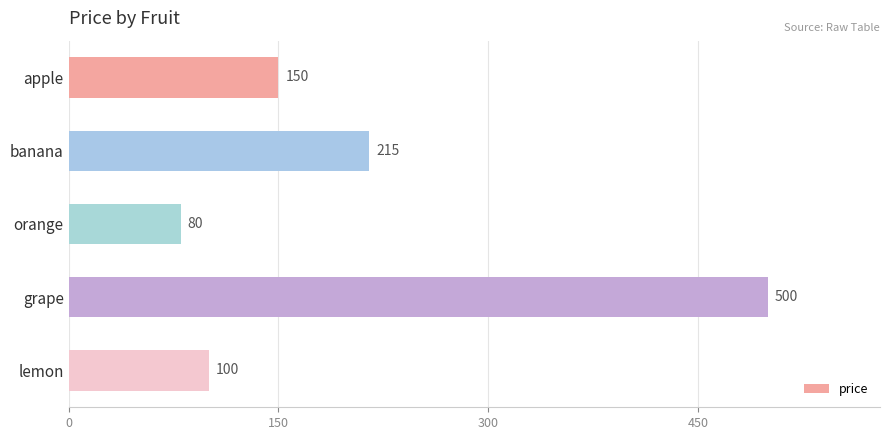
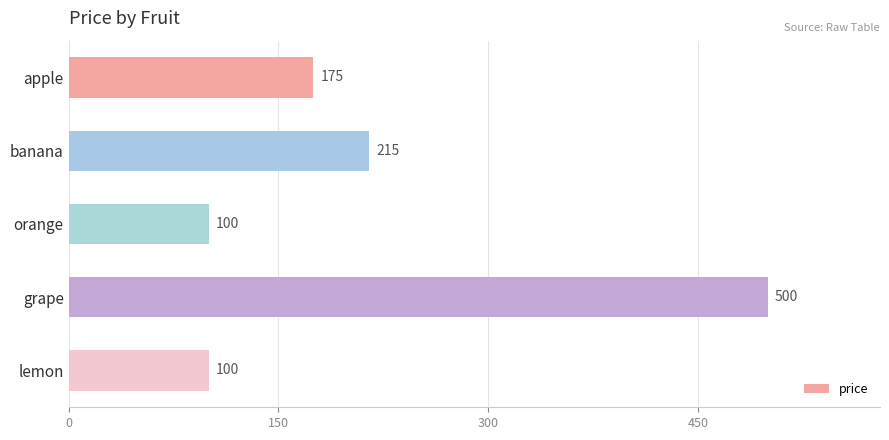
  {
-   "apple": 150,
+   "apple": 175,
    "banana": 215,
-   "orange": 80,
+   "orange": 100,
    "grape": 500,
    "lemon": 100
  }
